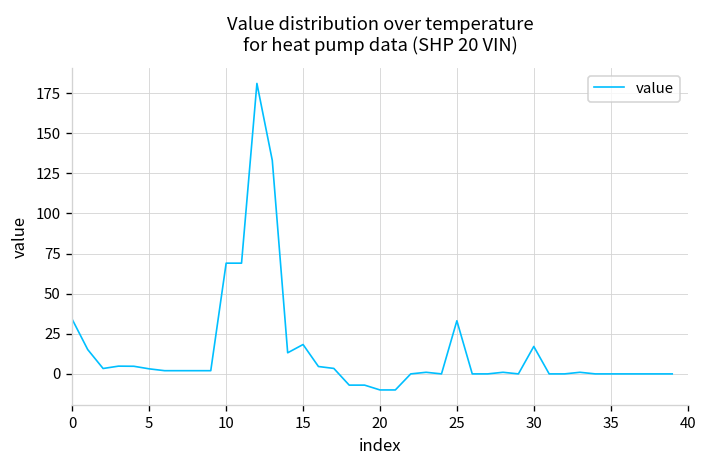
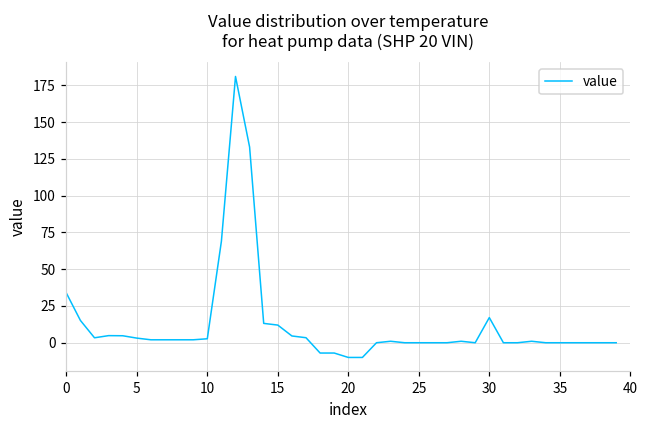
  {
    "0": 34,
    "5": 3,
-   "10": 69,
-   "15": 18,
+   "10": 3,
+   "15": 12,
    "20": -10,
-   "25": 33,
+   "25": 0,
    "30": 17,
    "35": 0
  }
